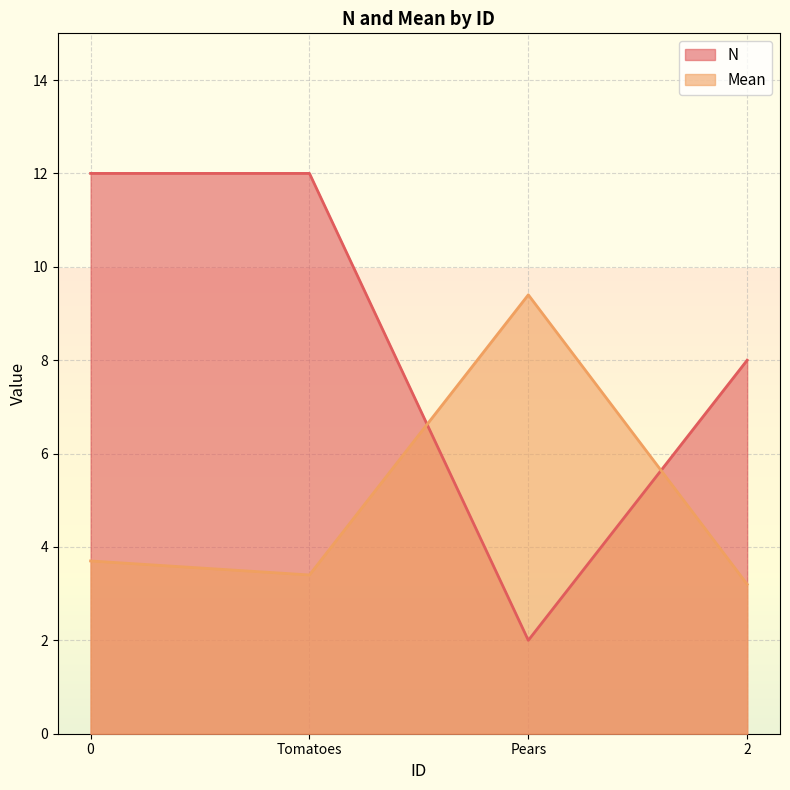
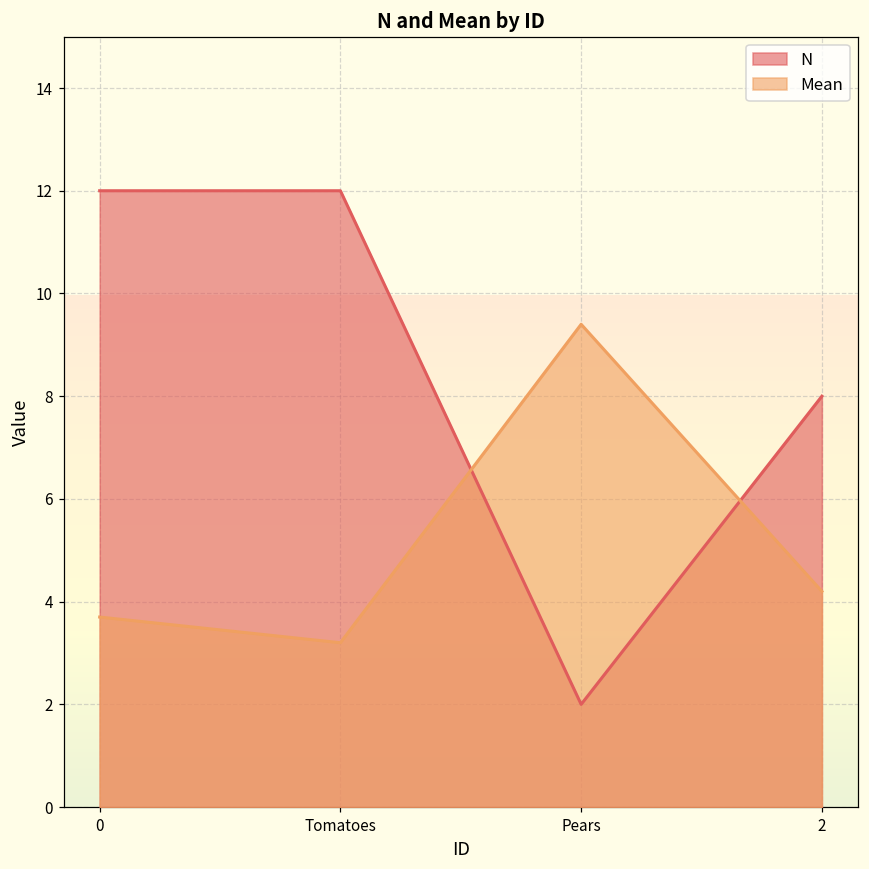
  {
    "N": {
      "0": 12.0,
      "Tomatoes": 12.0,
      "Pears": 2.0,
      "2": 8.0
    },
    "Mean": {
      "0": 3.7,
-     "Tomatoes": 3.4,
+     "Tomatoes": 3.2,
      "Pears": 9.4,
-     "2": 3.2
+     "2": 4.2
    }
  }
